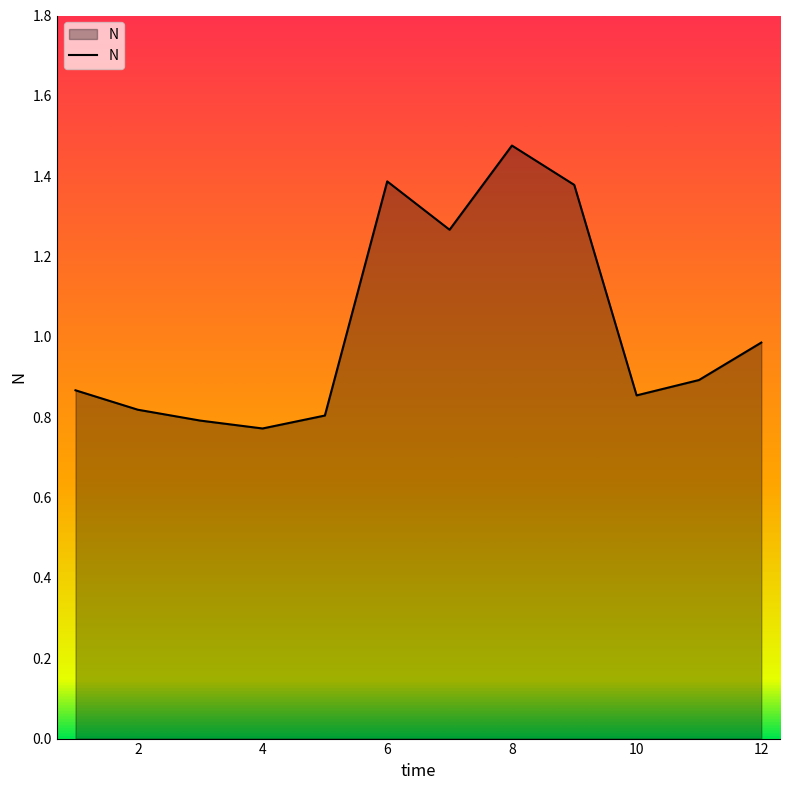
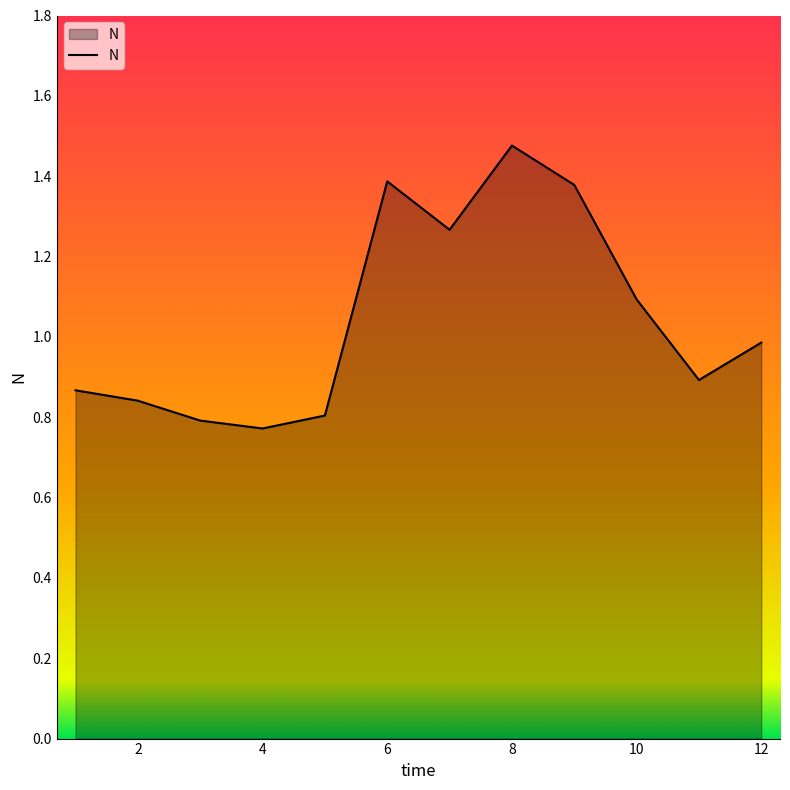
  {
-   "2": 0.82,
+   "2": 0.84,
    "4": 0.77,
    "6": 1.39,
    "8": 1.48,
-   "10": 0.85,
+   "10": 1.09,
    "12": 0.99
  }
